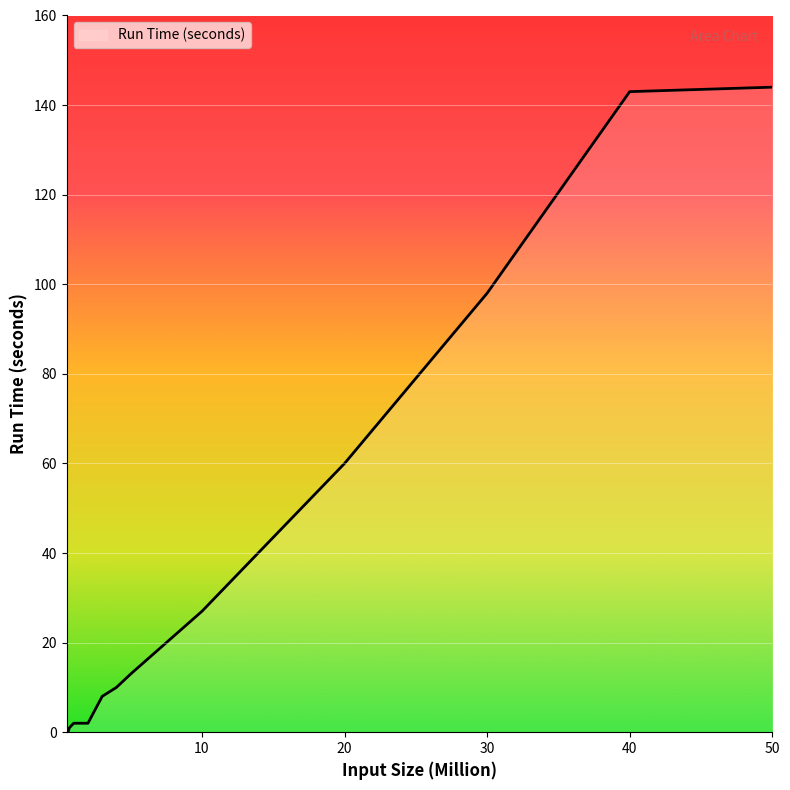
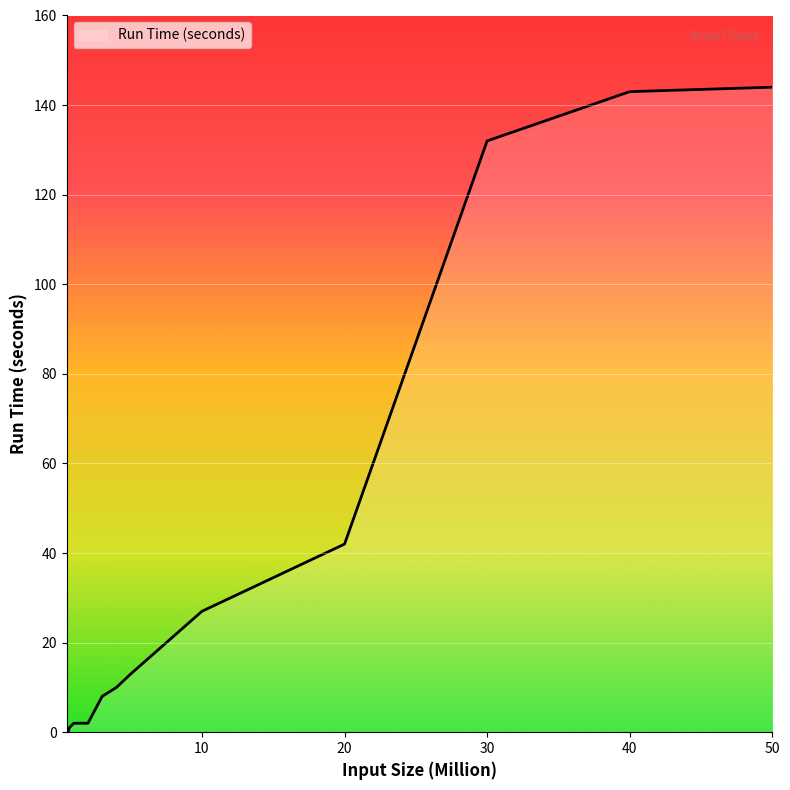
  {
    "10": 27,
-   "20": 60,
-   "30": 98,
+   "20": 42,
+   "30": 132,
    "40": 143,
    "50": 144
  }
